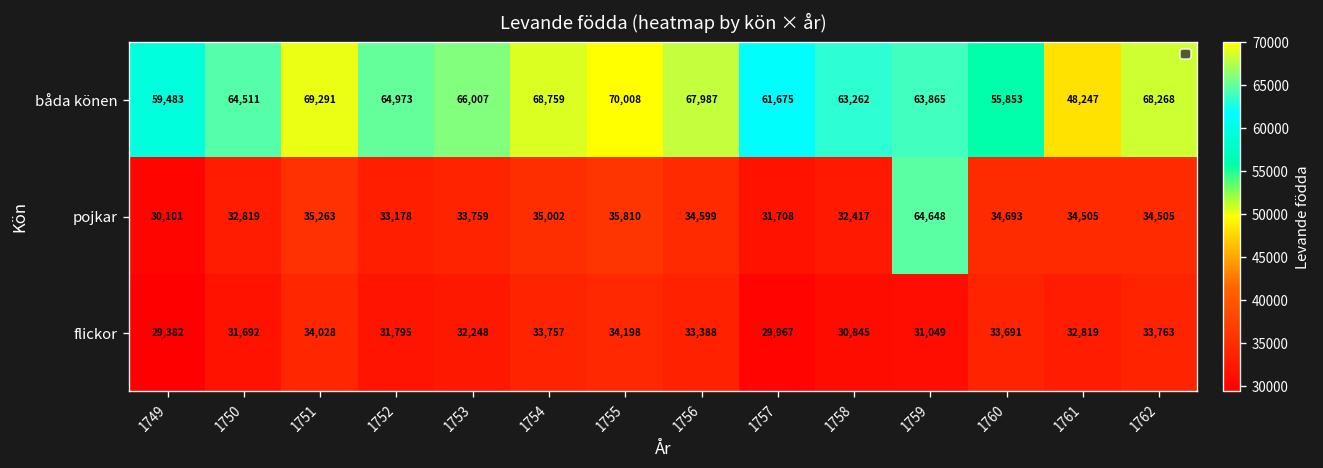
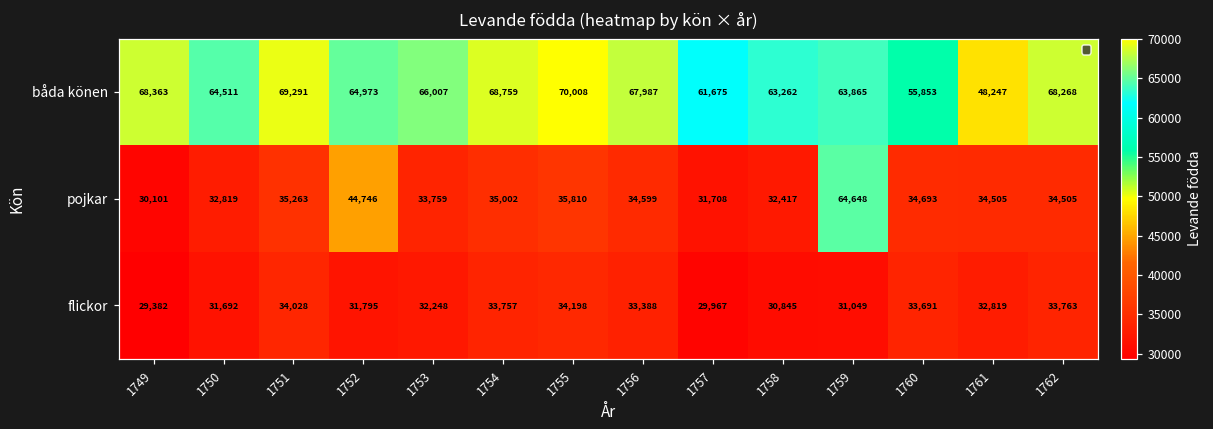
  {
    "båda könen": {
-     "1749": "59,483",
+     "1749": "68,363",
      "1750": "64,511",
      "1751": "69,291",
      "1752": "64,973",
      "1753": "66,007",
      "1754": "68,759",
      "1755": "70,008",
      "1756": "67,987",
      "1757": "61,675",
      "1758": "63,262",
      "1759": "63,865",
      "1760": "55,853",
      "1761": "48,247",
      "1762": "68,268"
    },
    "pojkar": {
      "1749": "30,101",
      "1750": "32,819",
      "1751": "35,263",
-     "1752": "33,178",
+     "1752": "44,746",
      "1753": "33,759",
      "1754": "35,002",
      "1755": "35,810",
      "1756": "34,599",
      "1757": "31,708",
      "1758": "32,417",
      "1759": "64,648",
      "1760": "34,693",
      "1761": "34,505",
      "1762": "34,505"
    },
    "flickor": {
      "1749": "29,382",
      "1750": "31,692",
      "1751": "34,028",
      "1752": "31,795",
      "1753": "32,248",
      "1754": "33,757",
      "1755": "34,198",
      "1756": "33,388",
      "1757": "29,967",
      "1758": "30,845",
      "1759": "31,049",
      "1760": "33,691",
      "1761": "32,819",
      "1762": "33,763"
    }
  }
